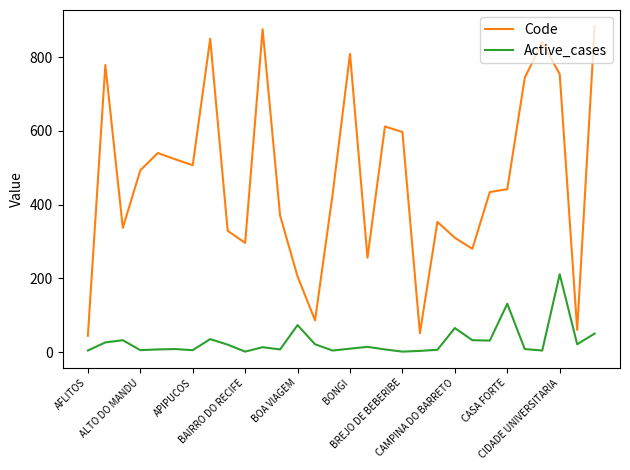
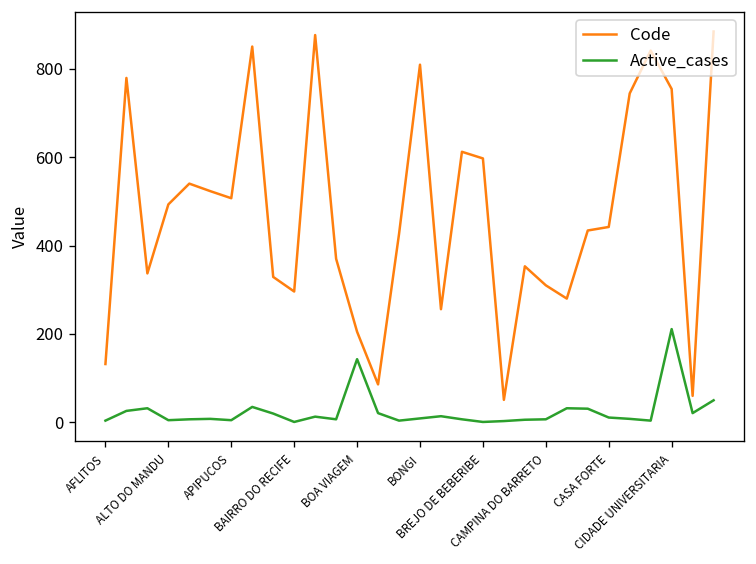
  {
    "Code": {
-     "AFLITOS": 40,
+     "AFLITOS": 130,
      "ALTO DO MANDU": 490,
      "APIPUCOS": 510,
      "BAIRRO DO RECIFE": 300,
      "BOA VIAGEM": 210,
      "BONGI": 810,
      "BREJO DE BEBERIBE": 600,
      "CAMPINA DO BARRETO": 310,
      "CASA FORTE": 440,
      "CIDADE UNIVERSITARIA": 750
    },
    "Active_cases": {
      "AFLITOS": 0,
      "ALTO DO MANDU": 10,
      "APIPUCOS": 10,
      "BAIRRO DO RECIFE": 0,
-     "BOA VIAGEM": 70,
+     "BOA VIAGEM": 140,
      "BONGI": 10,
      "BREJO DE BEBERIBE": 0,
-     "CAMPINA DO BARRETO": 70,
-     "CASA FORTE": 130,
+     "CAMPINA DO BARRETO": 10,
+     "CASA FORTE": 10,
      "CIDADE UNIVERSITARIA": 210
    }
  }
